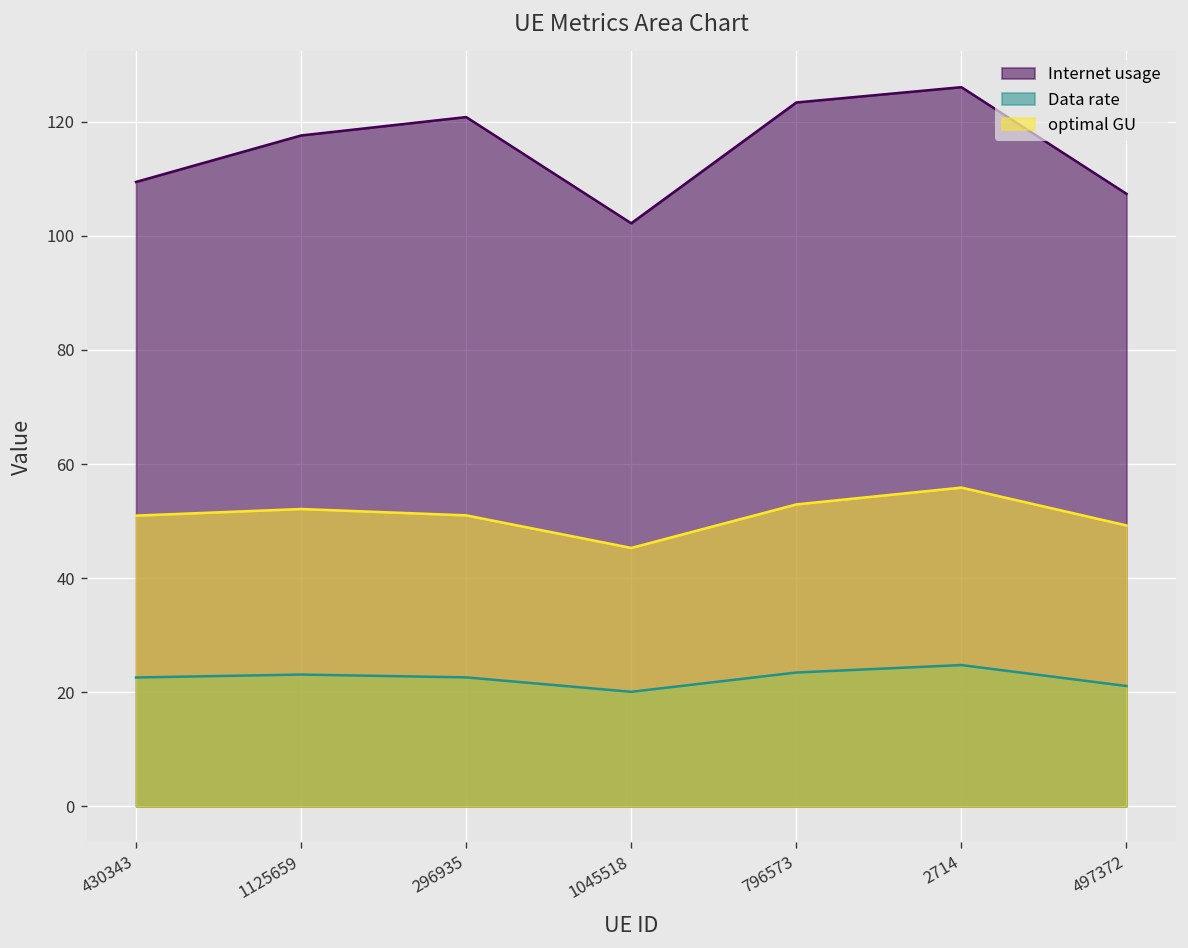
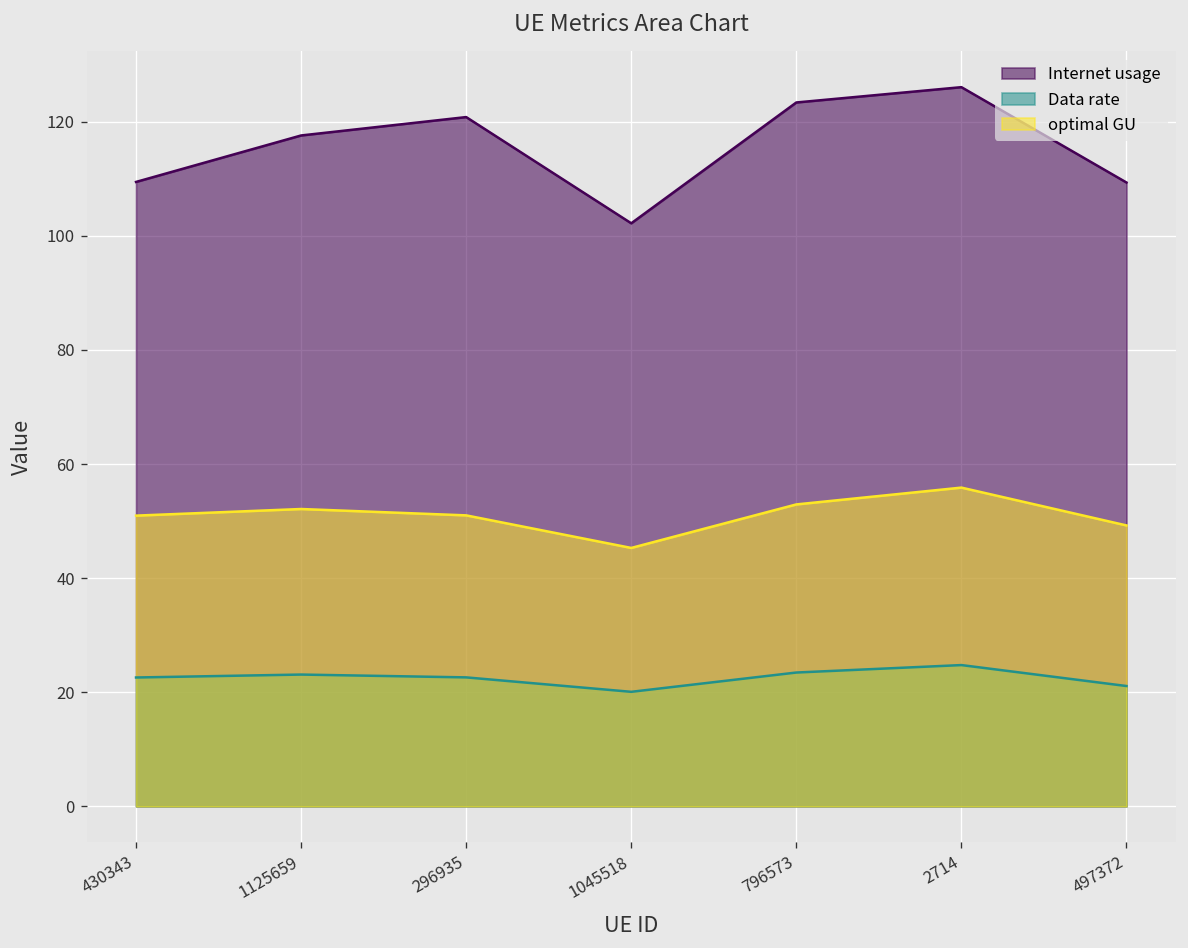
  {
    "Internet usage": {
      "430343": 109,
      "1125659": 118,
      "296935": 121,
      "1045518": 102,
      "796573": 123,
      "2714": 126,
-     "497372": 107
+     "497372": 109
    },
    "Data rate": {
      "430343": 23,
      "1125659": 23,
      "296935": 23,
      "1045518": 20,
      "796573": 23,
      "2714": 25,
      "497372": 21
    },
    "optimal GU": {
      "430343": 51,
      "1125659": 52,
      "296935": 51,
      "1045518": 45,
      "796573": 53,
      "2714": 56,
      "497372": 49
    }
  }
